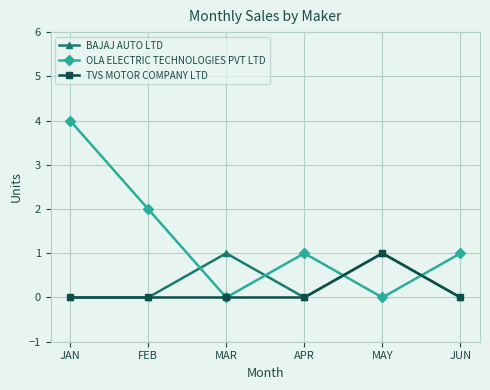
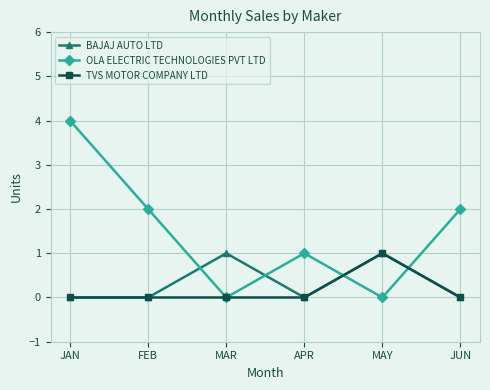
  {
    "OLA ELECTRIC TECHNOLOGIES PVT LTD": {
      "JAN": 4,
      "FEB": 2,
      "APR": 1,
      "MAY": 0,
-     "JUN": 1
+     "JUN": 2
    }
  }
